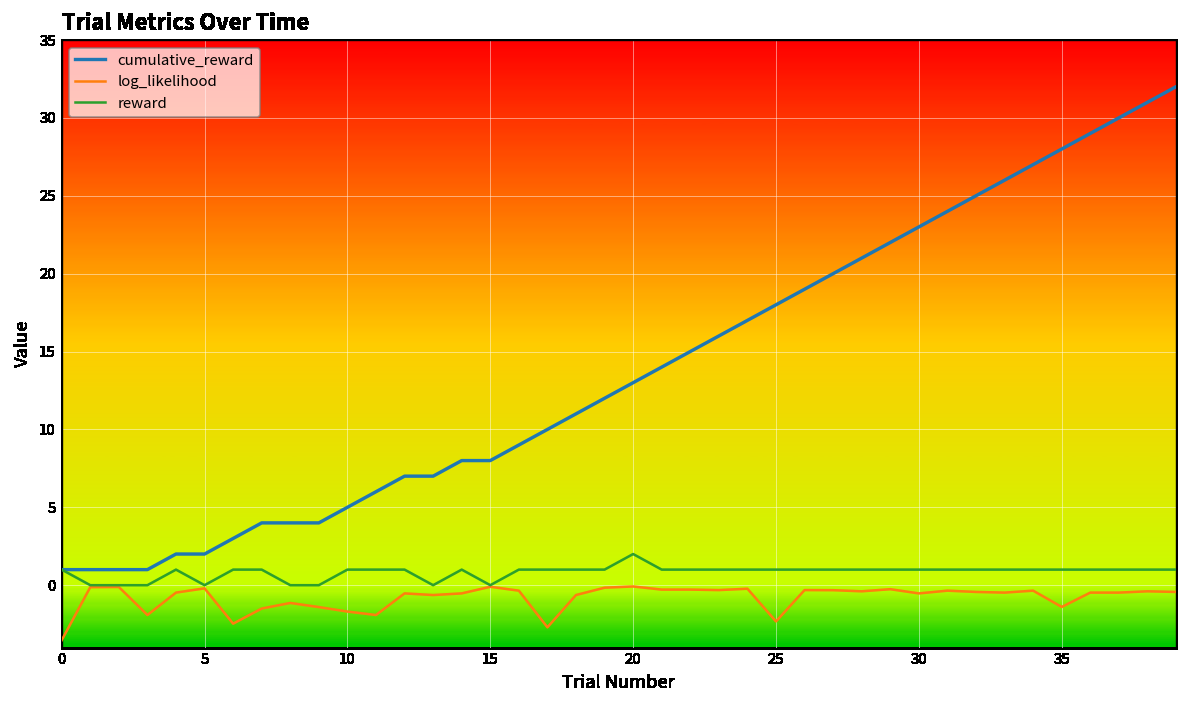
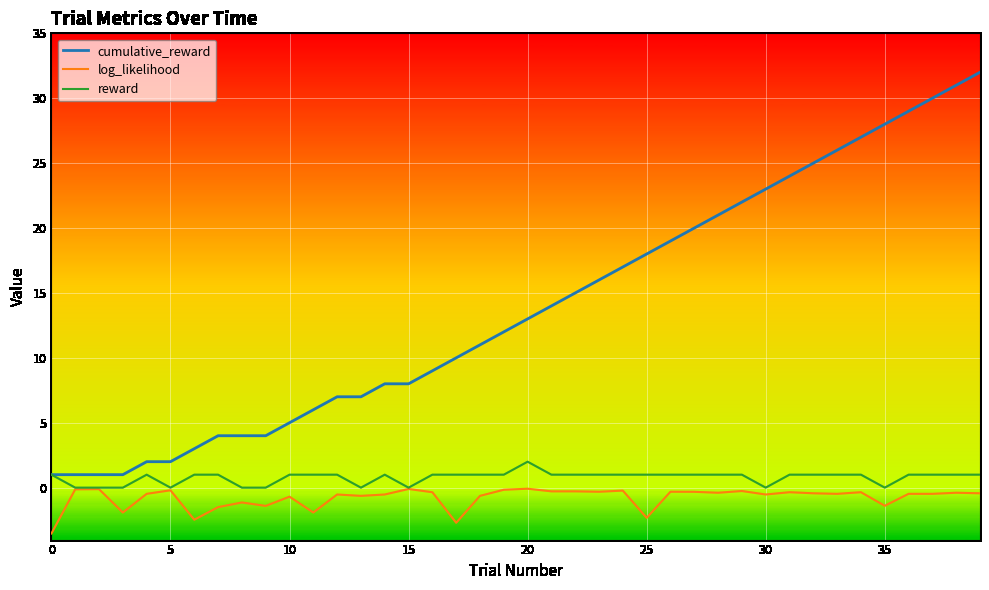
  {
    "cumulative_reward": {
      "5": 2.0,
      "10": 5.0,
      "15": 8.0,
      "20": 13.0,
      "25": 18.0,
      "30": 23.0,
      "35": 28.0
    },
    "log_likelihood": {
      "0": -3.5,
      "5": -0.2,
-     "10": -1.7,
+     "10": -0.7,
      "20": -0.1,
      "25": -2.3,
      "30": -0.5,
      "35": -1.4
    },
    "reward": {
      "5": 0,
      "10": 1,
      "20": 2,
      "25": 1,
-     "30": 1,
-     "35": 1
+     "30": 0,
+     "35": 0
    }
  }
